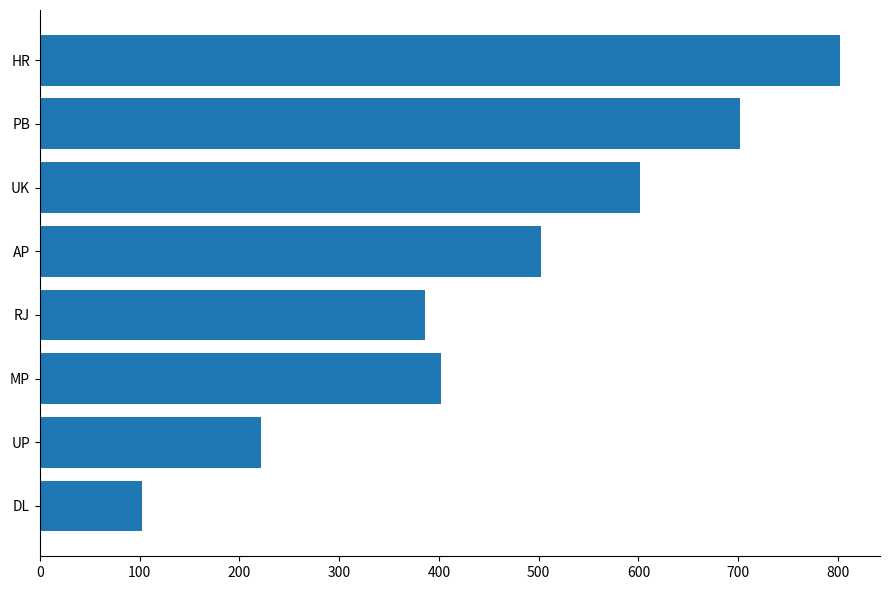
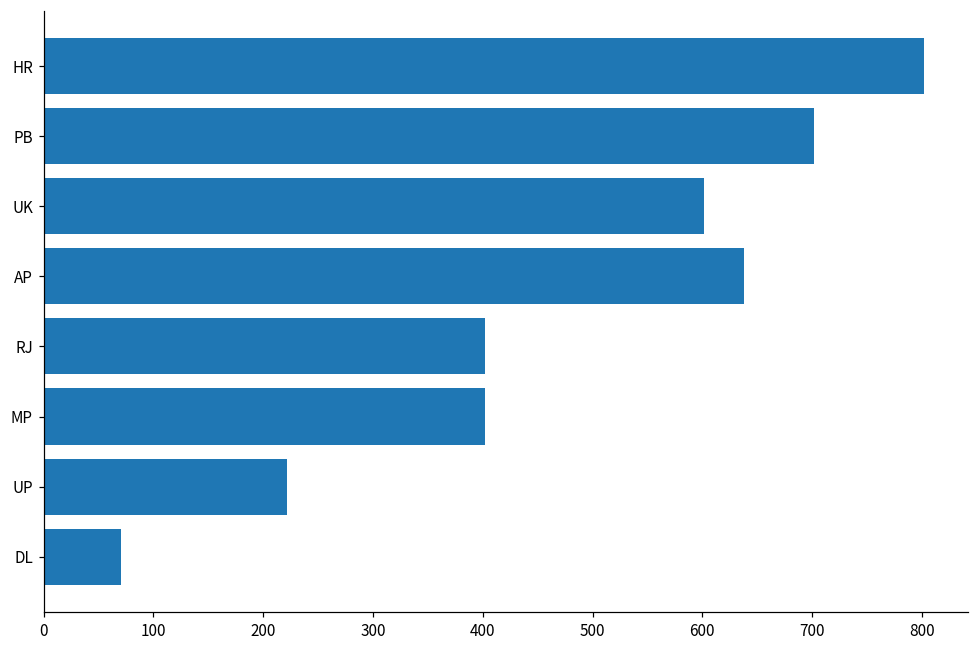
  {
    "HR": 800,
    "PB": 700,
    "UK": 600,
-   "AP": 500,
-   "RJ": 390,
+   "AP": 640,
+   "RJ": 400,
    "MP": 400,
    "UP": 220,
-   "DL": 100
+   "DL": 70
  }
